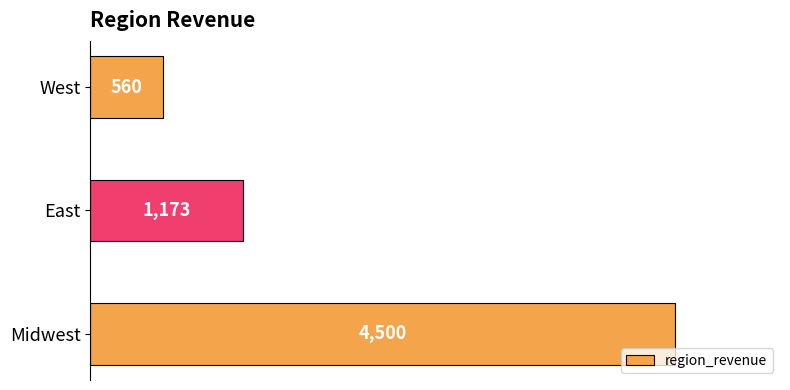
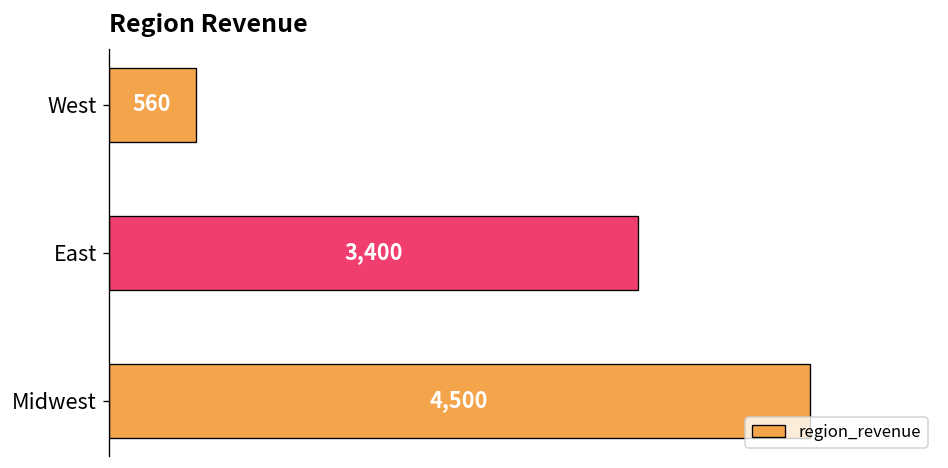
  {
    "West": "560",
-   "East": "1,173",
+   "East": "3,400",
    "Midwest": "4,500"
  }
